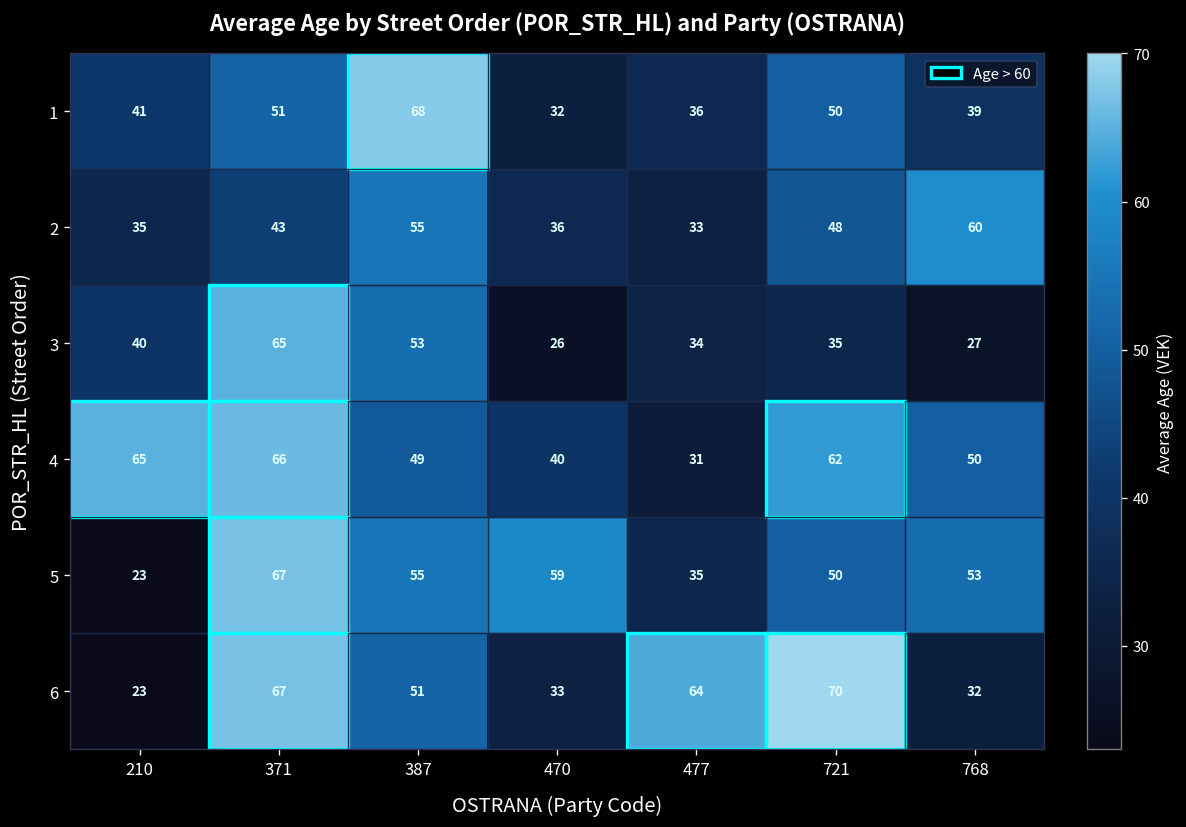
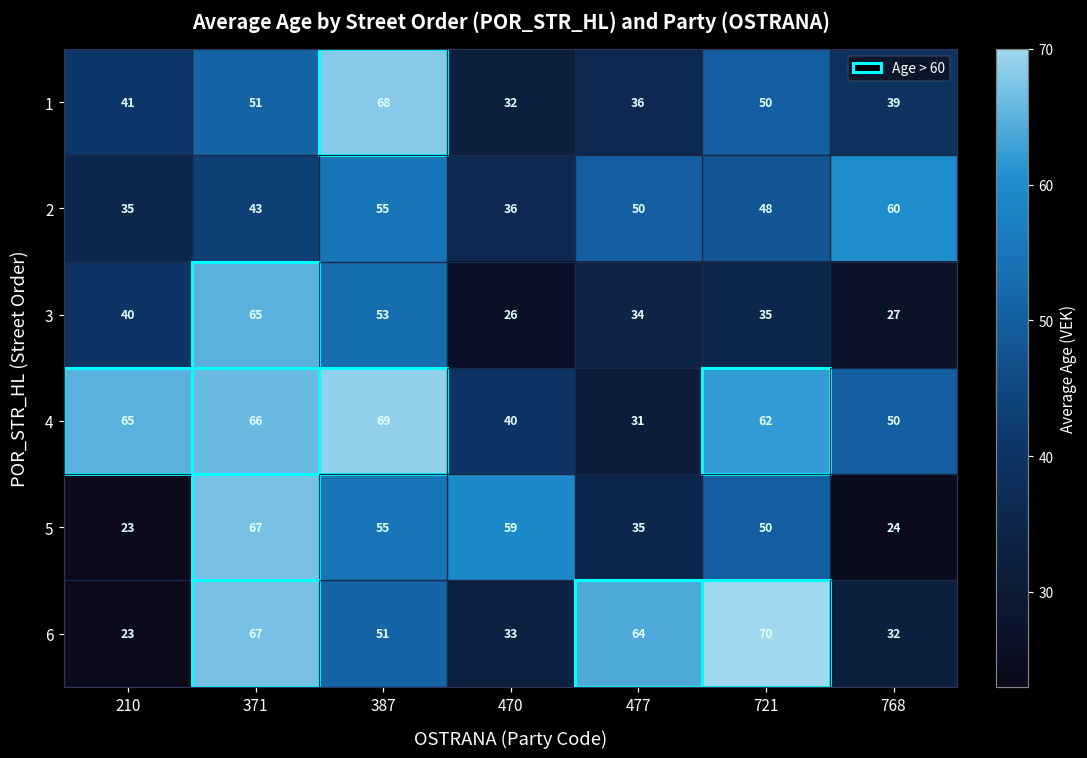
  {
    "1": {
      "210": 41,
      "371": 51,
      "387": 68,
      "470": 32,
      "477": 36,
      "721": 50,
      "768": 39
    },
    "2": {
      "210": 35,
      "371": 43,
      "387": 55,
      "470": 36,
-     "477": 33,
+     "477": 50,
      "721": 48,
      "768": 60
    },
    "3": {
      "210": 40,
      "371": 65,
      "387": 53,
      "470": 26,
      "477": 34,
      "721": 35,
      "768": 27
    },
    "4": {
      "210": 65,
      "371": 66,
-     "387": 49,
+     "387": 69,
      "470": 40,
      "477": 31,
      "721": 62,
      "768": 50
    },
    "5": {
      "210": 23,
      "371": 67,
      "387": 55,
      "470": 59,
      "477": 35,
      "721": 50,
-     "768": 53
+     "768": 24
    },
    "6": {
      "210": 23,
      "371": 67,
      "387": 51,
      "470": 33,
      "477": 64,
      "721": 70,
      "768": 32
    }
  }
